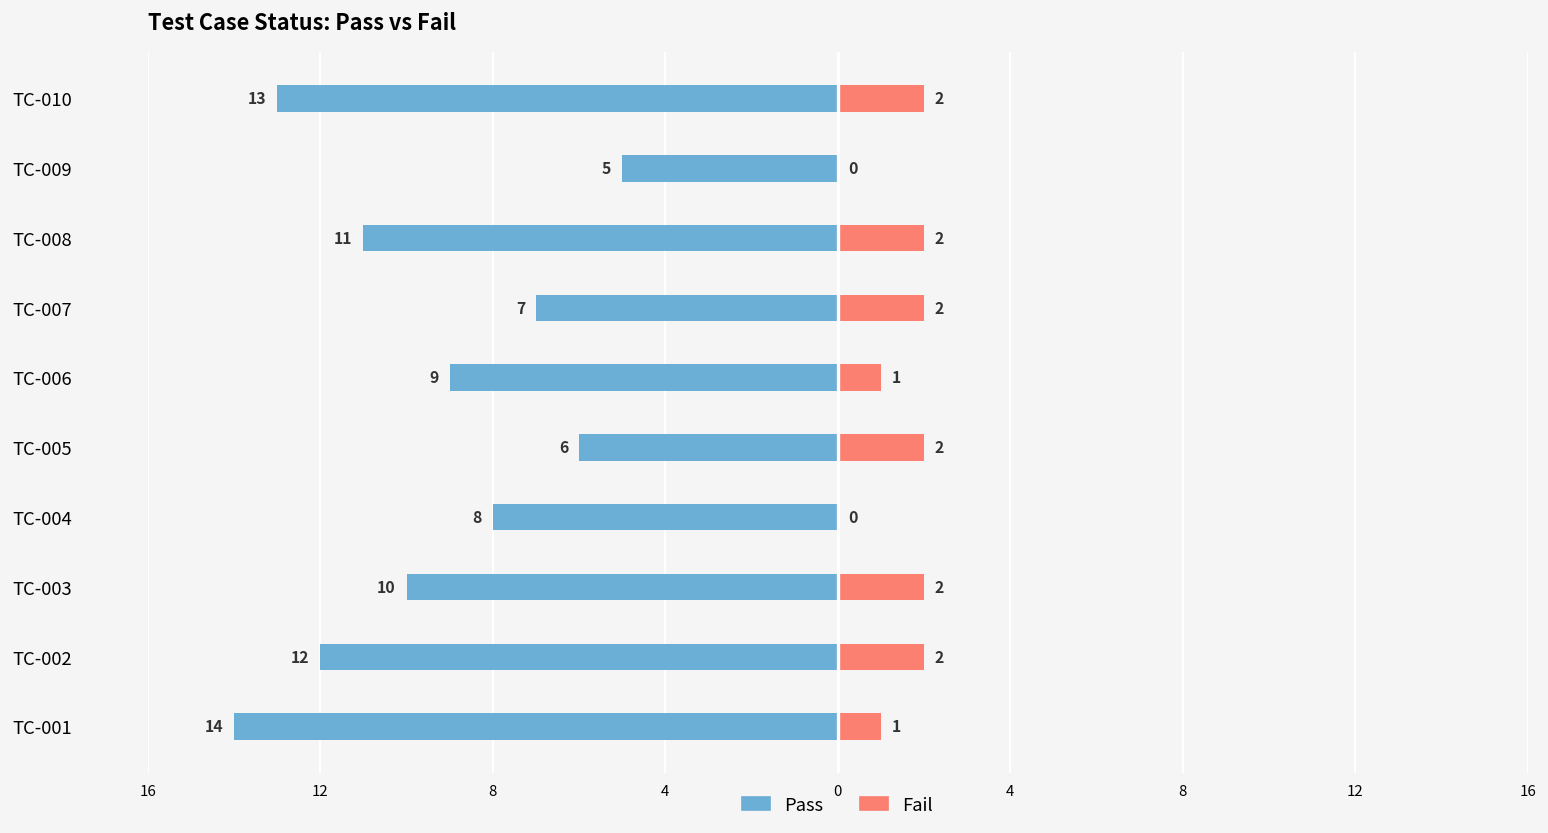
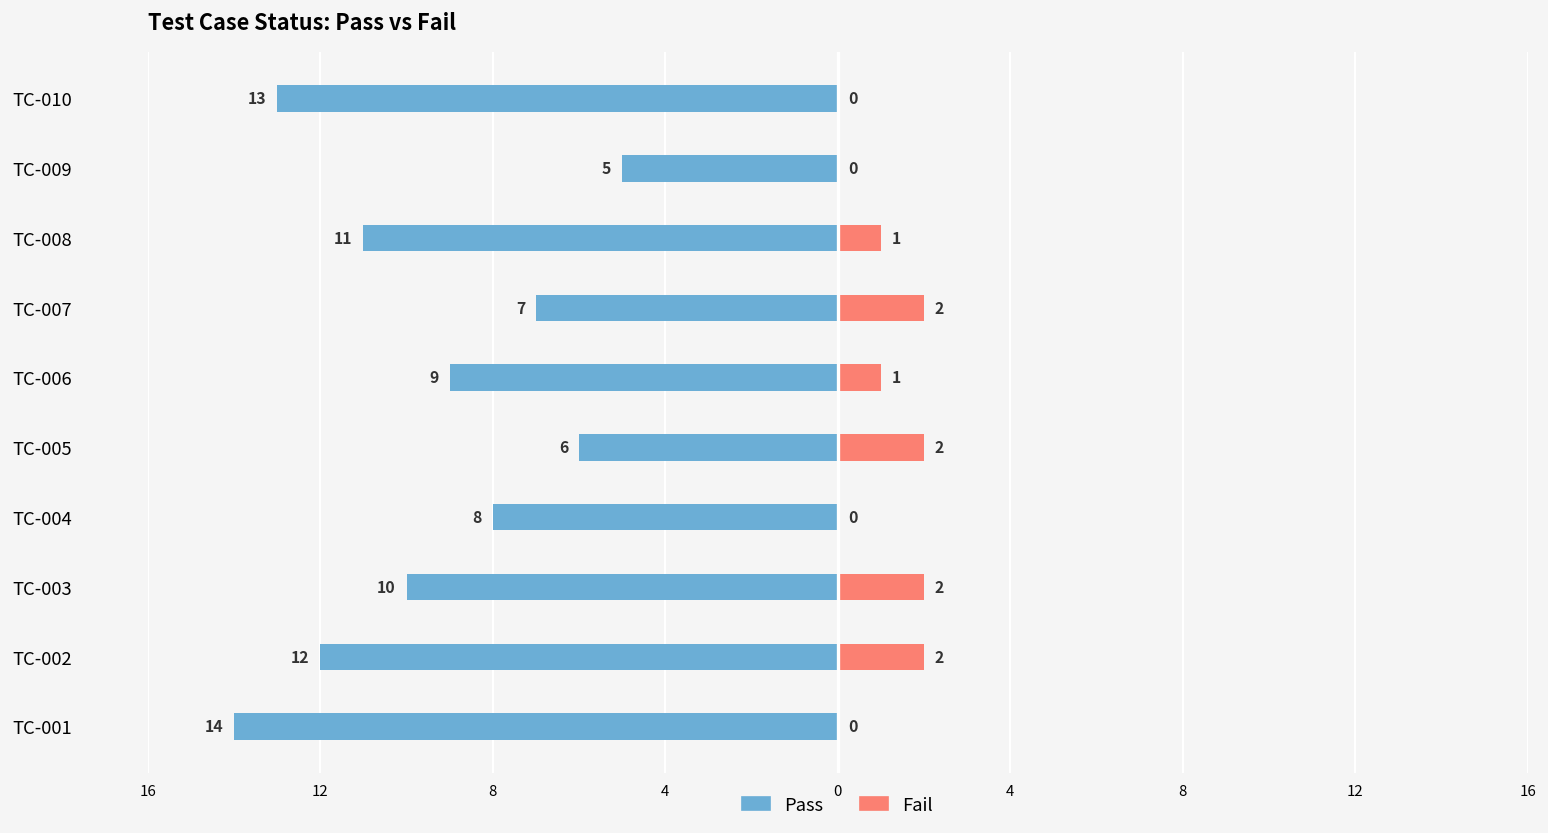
  {
    "Fail": {
-     "TC-010": 2,
+     "TC-010": 0,
      "TC-009": 0,
-     "TC-008": 2,
+     "TC-008": 1,
      "TC-007": 2,
      "TC-006": 1,
      "TC-005": 2,
      "TC-004": 0,
      "TC-003": 2,
      "TC-002": 2,
-     "TC-001": 1
+     "TC-001": 0
    }
  }
